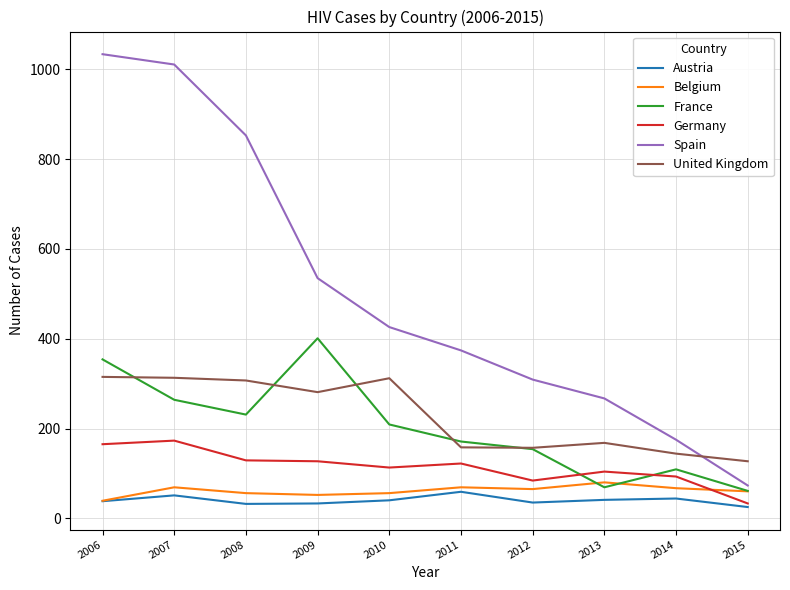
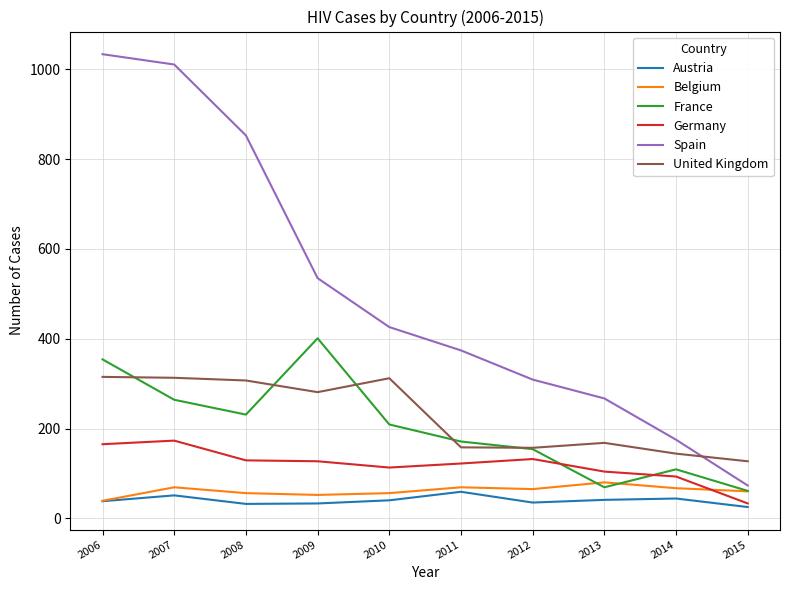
  {
    "Austria": {
      "2007": 50,
      "2008": 30,
      "2009": 30,
      "2010": 40,
      "2011": 60,
      "2012": 40,
      "2013": 40,
      "2014": 40,
      "2015": 30
    },
    "Belgium": {
      "2007": 70,
      "2008": 60,
      "2009": 50,
      "2010": 60,
      "2011": 70,
      "2012": 70,
      "2013": 80,
      "2014": 70
    },
    "France": {
      "2006": 350,
      "2007": 260,
      "2008": 230,
      "2009": 400,
      "2010": 210,
      "2011": 170,
      "2013": 70,
      "2014": 110
    },
    "Germany": {
      "2006": 170,
      "2007": 170,
      "2008": 130,
      "2009": 130,
      "2010": 110,
      "2011": 120,
-     "2012": 80,
+     "2012": 130,
      "2013": 100,
      "2014": 90,
      "2015": 30
    },
    "Spain": {
      "2006": 1030,
      "2007": 1010,
      "2008": 850,
      "2009": 540,
      "2010": 430,
      "2011": 370,
      "2012": 310,
      "2013": 270,
      "2014": 180,
      "2015": 70
    },
    "United Kingdom": {
      "2006": 320,
      "2007": 310,
      "2008": 310,
      "2009": 280,
      "2010": 310,
      "2011": 160,
      "2013": 170,
      "2014": 140,
      "2015": 130
    }
  }
